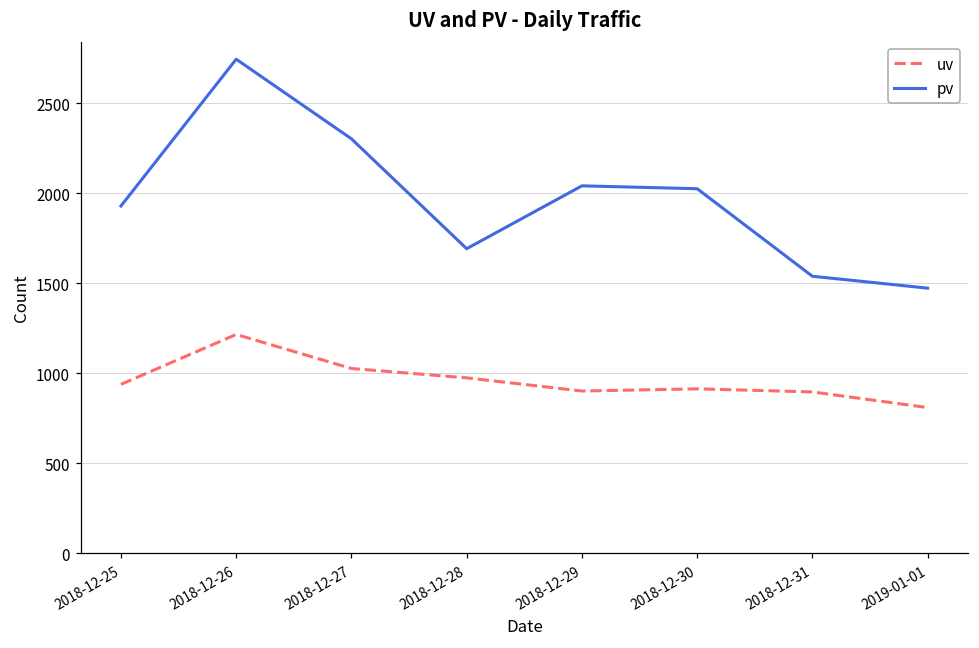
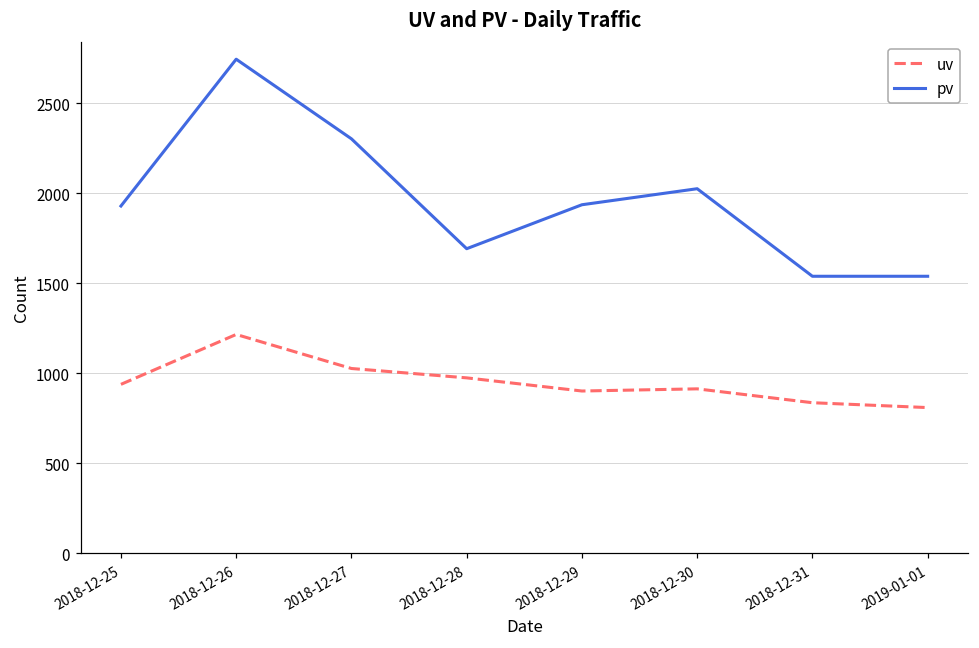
  {
    "uv": {
      "2018-12-25": 940,
      "2018-12-26": 1220,
      "2018-12-27": 1030,
      "2018-12-28": 980,
      "2018-12-29": 900,
      "2018-12-30": 910,
-     "2018-12-31": 900,
+     "2018-12-31": 840,
      "2019-01-01": 810
    },
    "pv": {
      "2018-12-25": 1930,
      "2018-12-26": 2740,
      "2018-12-27": 2300,
      "2018-12-28": 1690,
-     "2018-12-29": 2040,
+     "2018-12-29": 1940,
      "2018-12-30": 2030,
      "2018-12-31": 1540,
-     "2019-01-01": 1470
+     "2019-01-01": 1540
    }
  }
